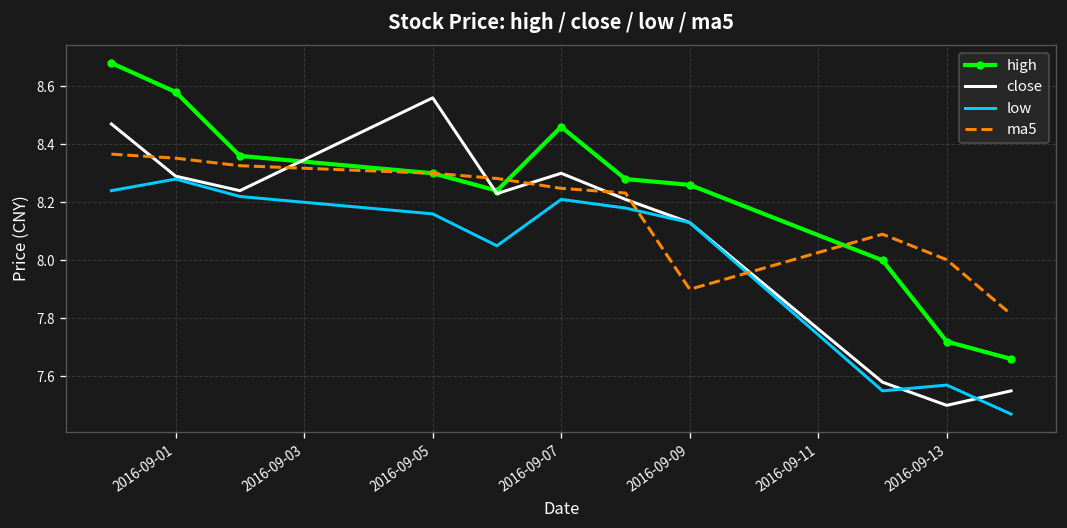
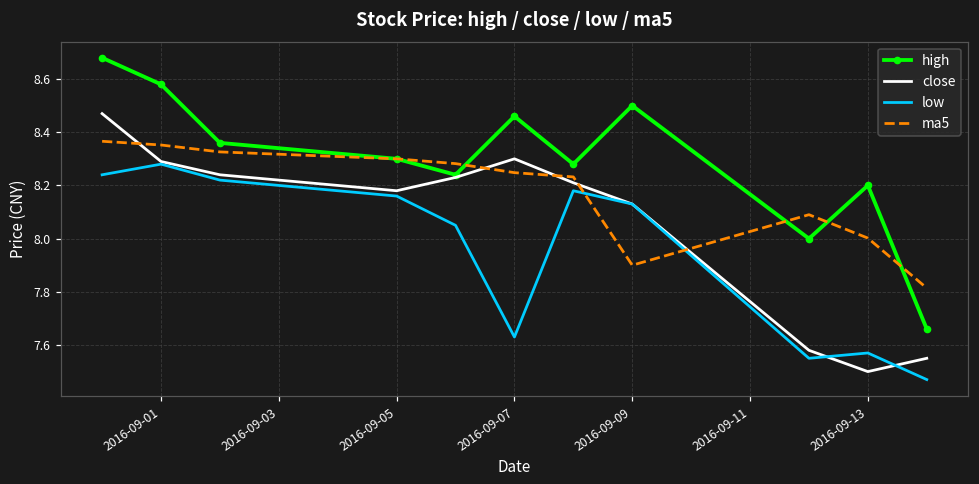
  {
    "high": {
      "2016-09-01": 8.58,
      "2016-09-07": 8.46,
-     "2016-09-09": 8.26,
-     "2016-09-13": 7.72
+     "2016-09-09": 8.50,
+     "2016-09-13": 8.20
    },
    "close": {
-     "2016-09-05": 8.56,
+     "2016-09-05": 8.18,
      "2016-09-07": 8.30,
      "2016-09-13": 7.50
    },
    "low": {
      "2016-09-05": 8.16,
-     "2016-09-07": 8.21,
+     "2016-09-07": 7.63,
      "2016-09-13": 7.57
    },
    "ma5": {
      "2016-09-01": 8.35,
      "2016-09-07": 8.25,
      "2016-09-09": 7.90,
      "2016-09-13": 8.00
    }
  }
